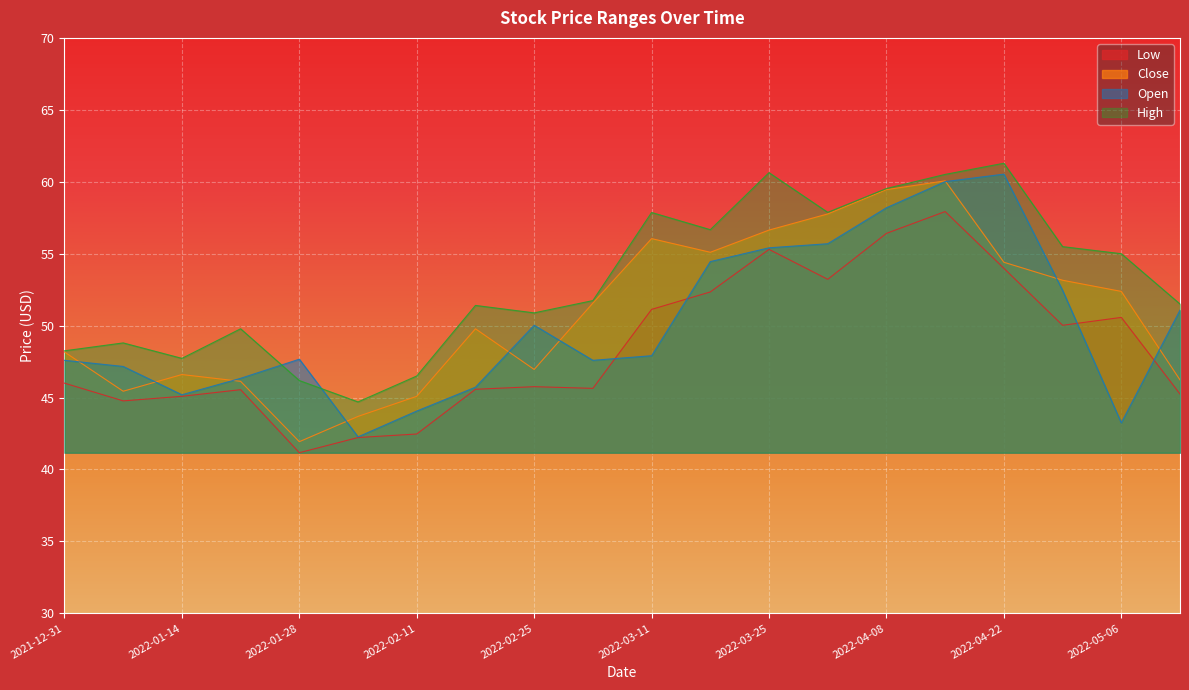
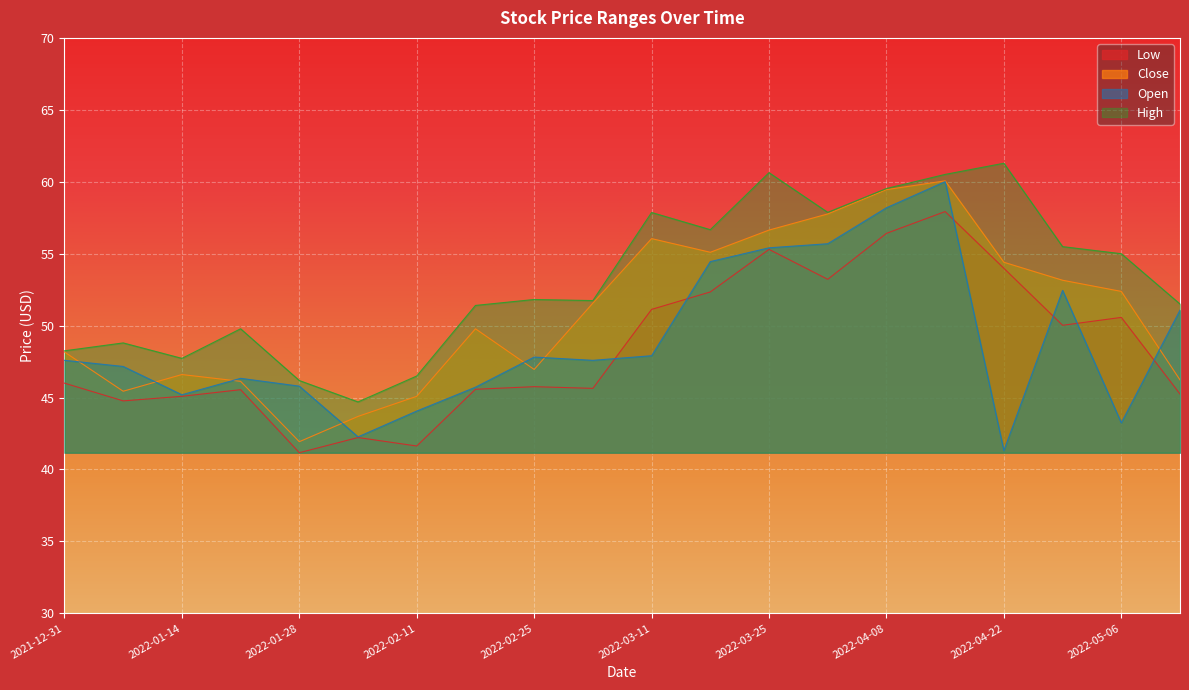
  {
    "Low": {
      "2021-12-31": 46.0,
      "2022-01-28": 41.2,
-     "2022-02-11": 42.5,
+     "2022-02-11": 41.6,
      "2022-02-25": 45.8,
      "2022-03-11": 51.1,
      "2022-04-08": 56.4,
      "2022-04-22": 54.0,
      "2022-05-06": 50.6
    },
    "Close": {
      "2022-01-14": 46.6,
      "2022-01-28": 41.9,
      "2022-02-11": 45.1,
      "2022-02-25": 47.0,
      "2022-03-11": 56.0,
      "2022-03-25": 56.6,
      "2022-04-22": 54.4,
      "2022-05-06": 52.4
    },
    "Open": {
      "2021-12-31": 47.6,
-     "2022-01-28": 47.7,
+     "2022-01-28": 45.8,
      "2022-02-11": 44.1,
-     "2022-02-25": 50.0,
+     "2022-02-25": 47.8,
      "2022-03-11": 47.9,
      "2022-04-08": 58.2,
-     "2022-04-22": 60.5,
+     "2022-04-22": 41.3,
      "2022-05-06": 43.2
    },
    "High": {
      "2022-01-14": 47.7,
      "2022-01-28": 46.2,
      "2022-02-11": 46.5,
-     "2022-02-25": 50.9,
+     "2022-02-25": 51.8,
      "2022-03-11": 57.9,
      "2022-03-25": 60.6,
      "2022-04-22": 61.3,
      "2022-05-06": 55.0
    }
  }
